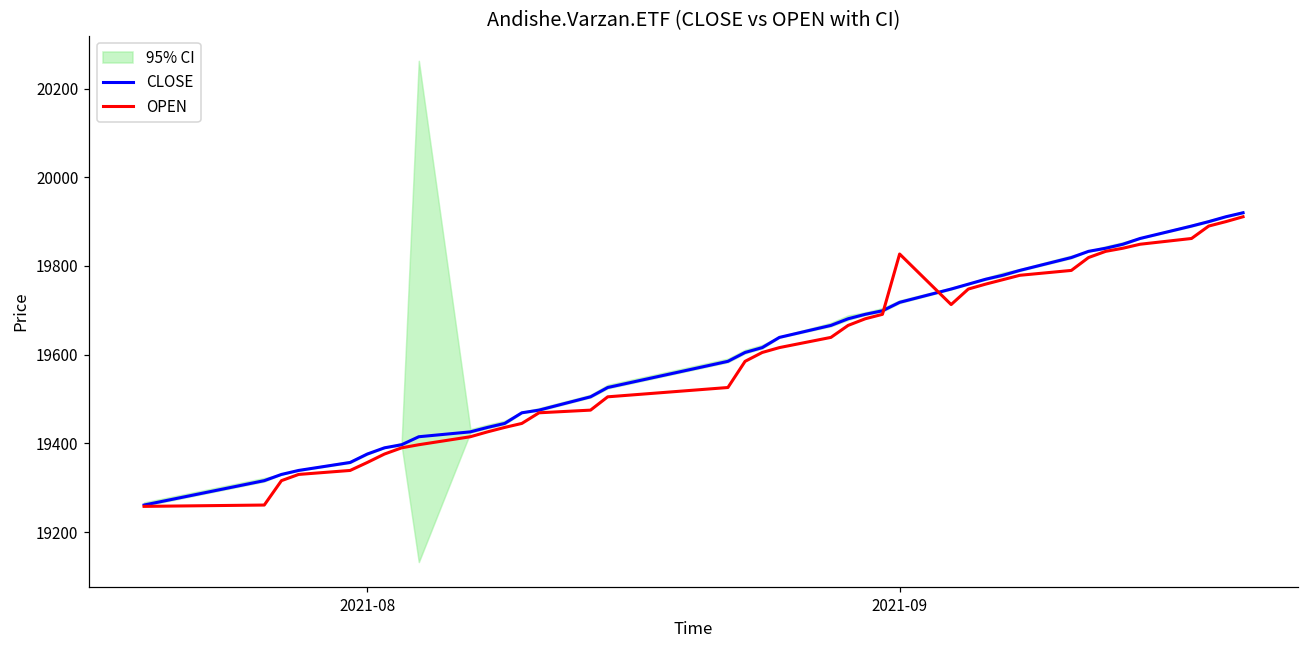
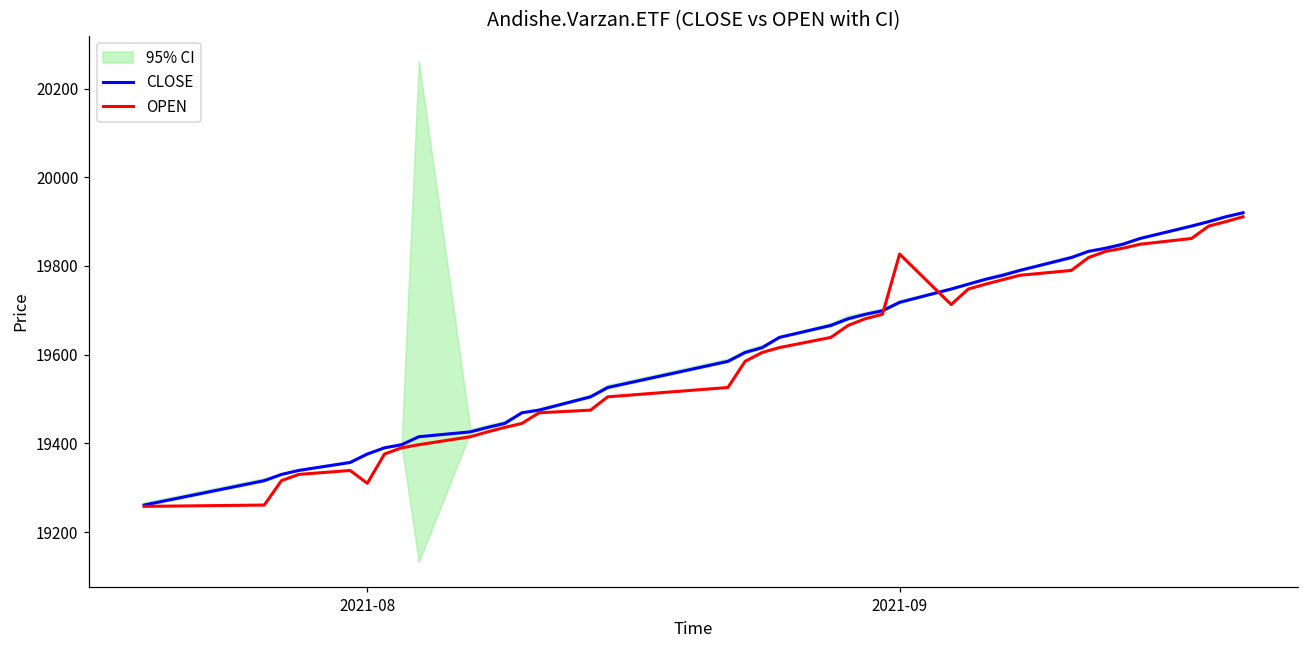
  {
    "OPEN": {
-     "2021-08": 19360,
+     "2021-08": 19310,
      "2021-09": 19830
    }
  }
